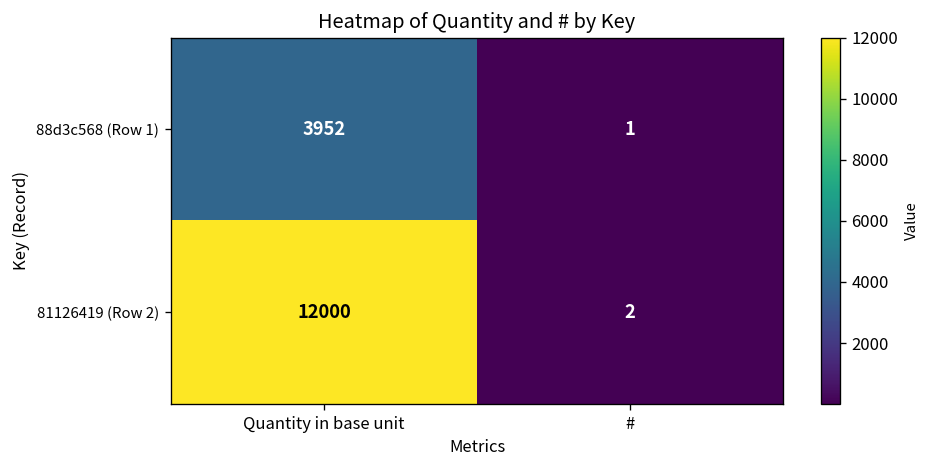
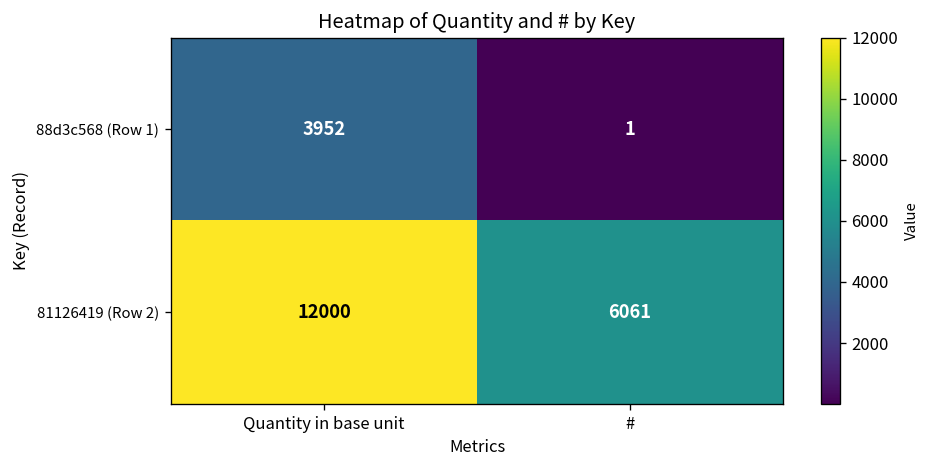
  {
    "88d3c568 (Row 1)": {
      "Quantity in base unit": 3952,
      "#": 1
    },
    "81126419 (Row 2)": {
      "Quantity in base unit": 12000,
-     "#": 2
+     "#": 6061
    }
  }
